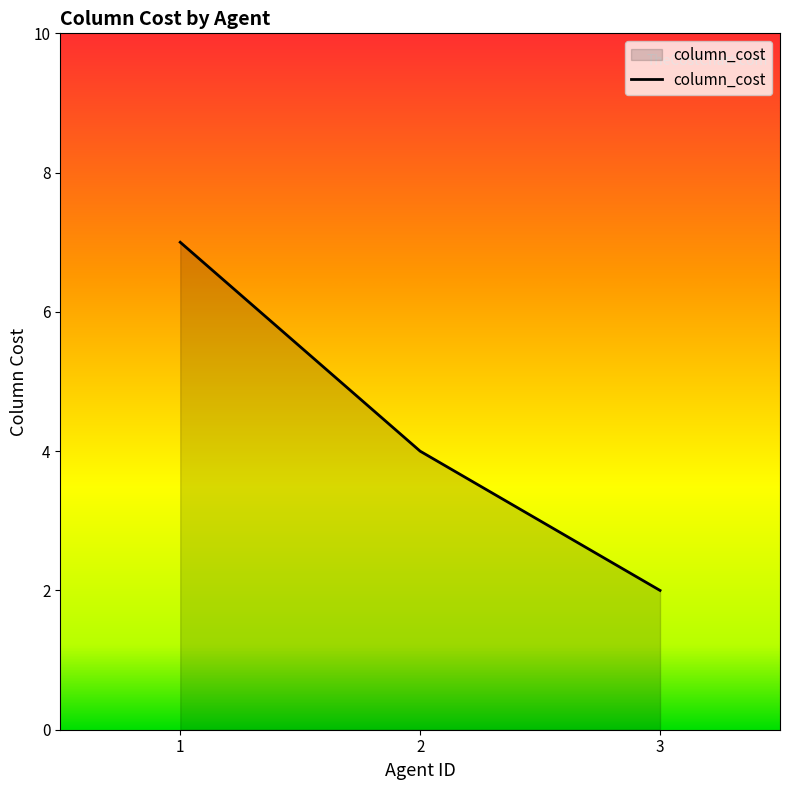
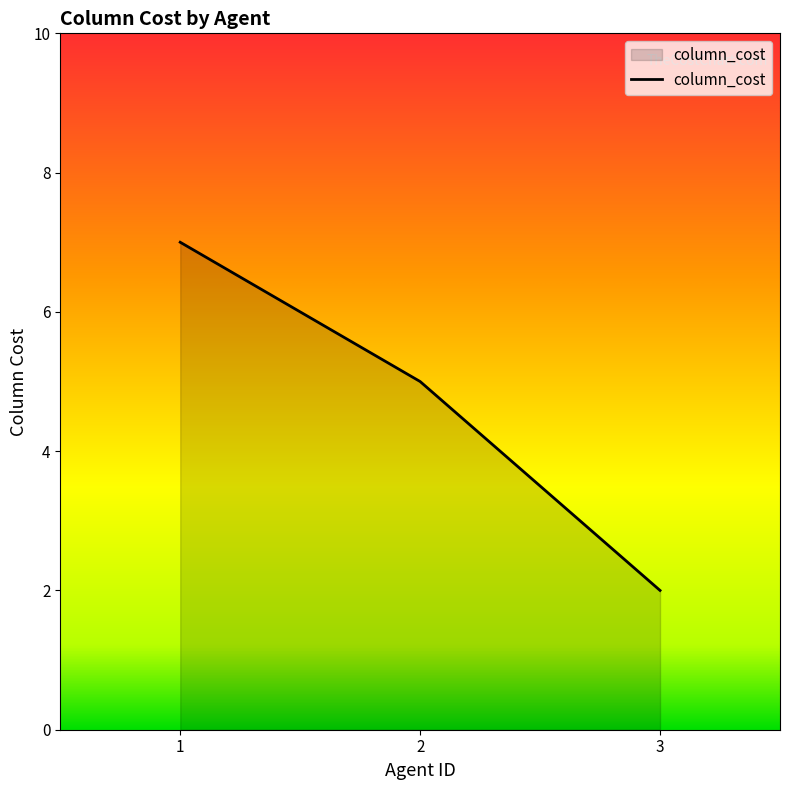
  {
    "1": 7,
-   "2": 4,
+   "2": 5,
    "3": 2
  }
